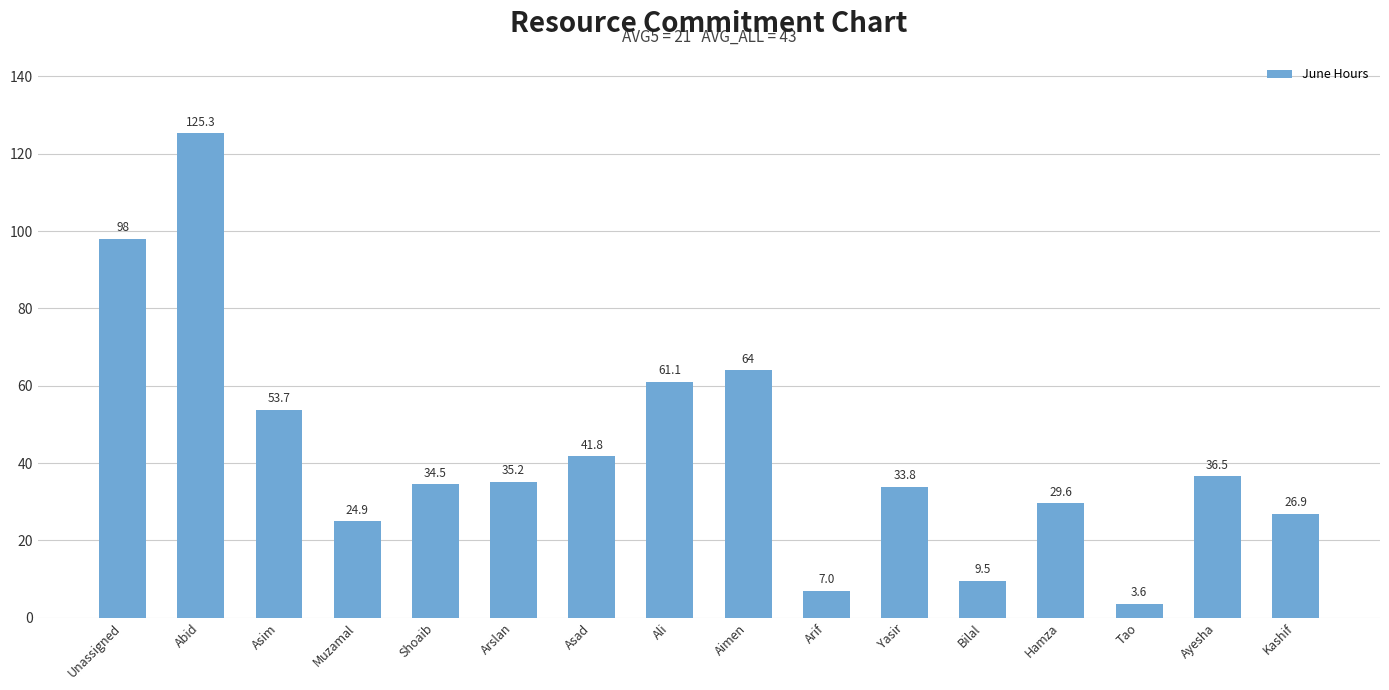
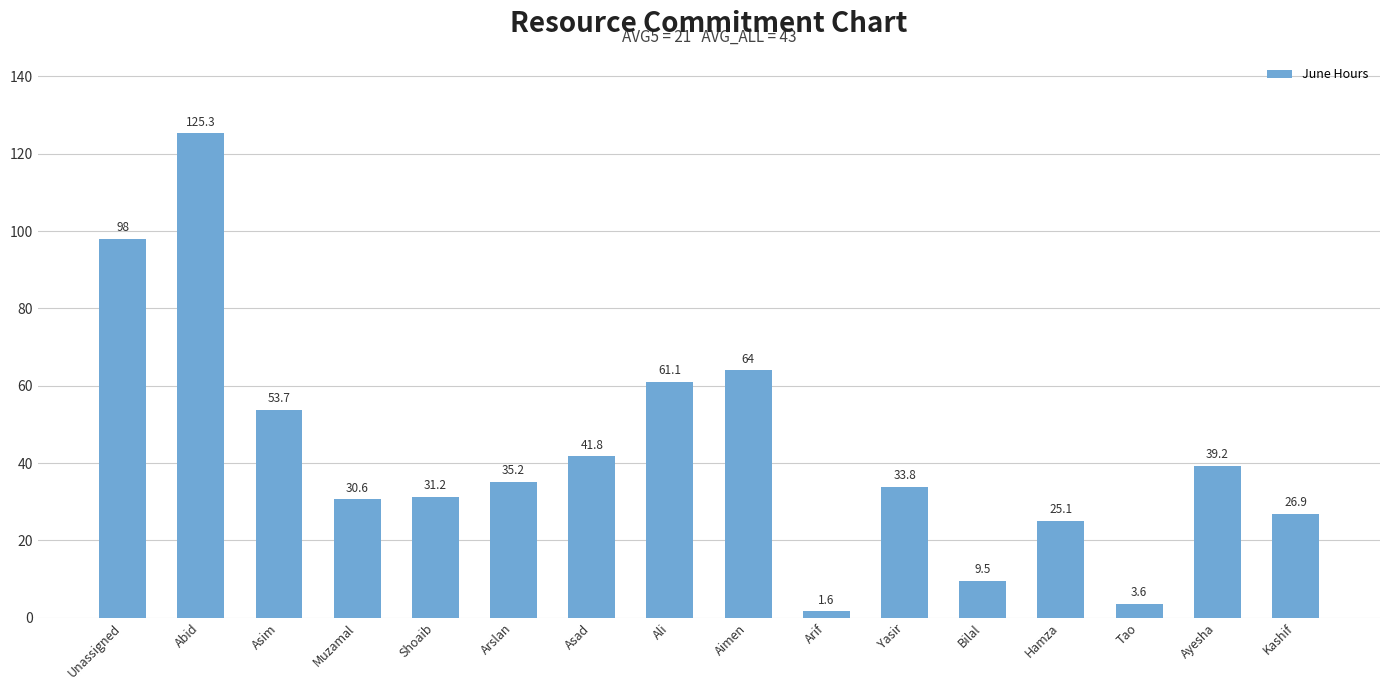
  {
    "Unassigned": 98,
    "Abid": 125.3,
    "Asim": 53.7,
-   "Muzamal": 24.9,
-   "Shoaib": 34.5,
+   "Muzamal": 30.6,
+   "Shoaib": 31.2,
    "Arslan": 35.2,
    "Asad": 41.8,
    "Ali": 61.1,
    "Aimen": 64,
-   "Arif": 7.0,
+   "Arif": 1.6,
    "Yasir": 33.8,
    "Bilal": 9.5,
-   "Hamza": 29.6,
+   "Hamza": 25.1,
    "Tao": 3.6,
-   "Ayesha": 36.5,
+   "Ayesha": 39.2,
    "Kashif": 26.9
  }
